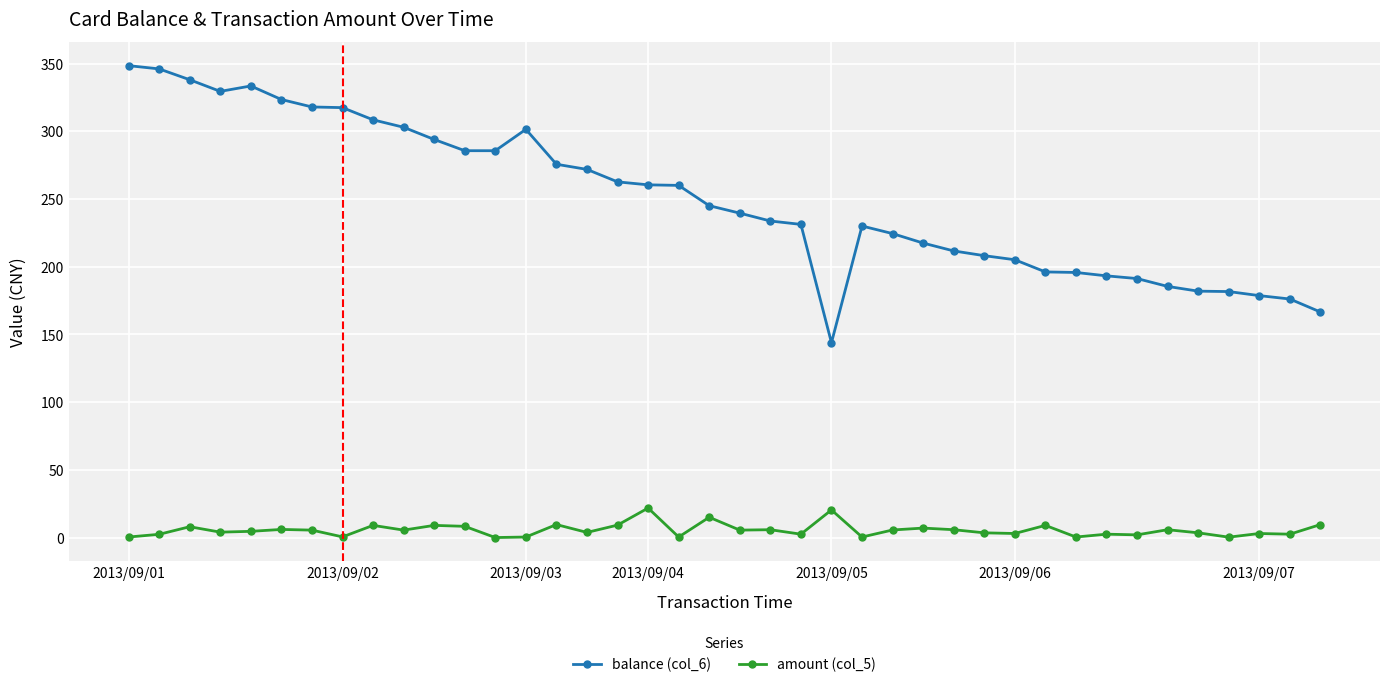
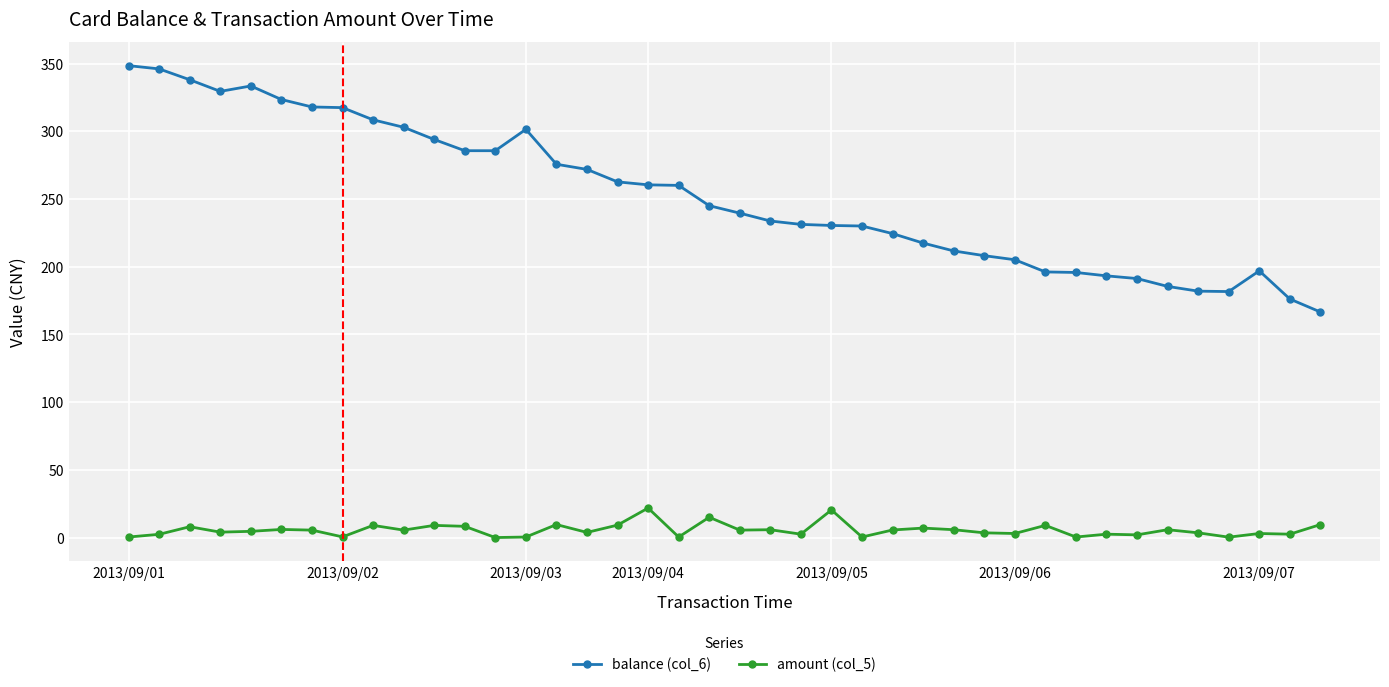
  {
    "balance (col_6)": {
      "2013/09/01": 348,
      "2013/09/02": 317,
      "2013/09/03": 301,
      "2013/09/04": 260,
-     "2013/09/05": 144,
+     "2013/09/05": 230,
      "2013/09/06": 205,
-     "2013/09/07": 179
+     "2013/09/07": 197
    },
    "amount (col_5)": {
      "2013/09/01": 0,
      "2013/09/02": 1,
      "2013/09/03": 0,
      "2013/09/04": 22,
      "2013/09/05": 20,
      "2013/09/06": 3,
      "2013/09/07": 3
    }
  }
